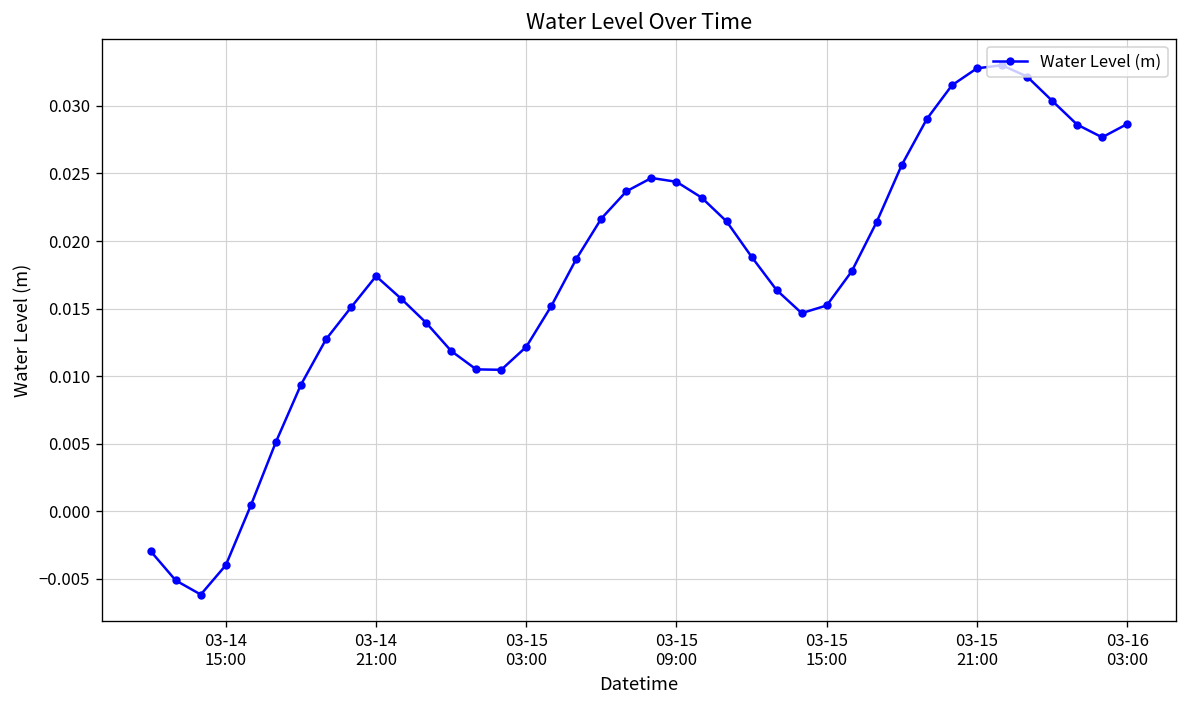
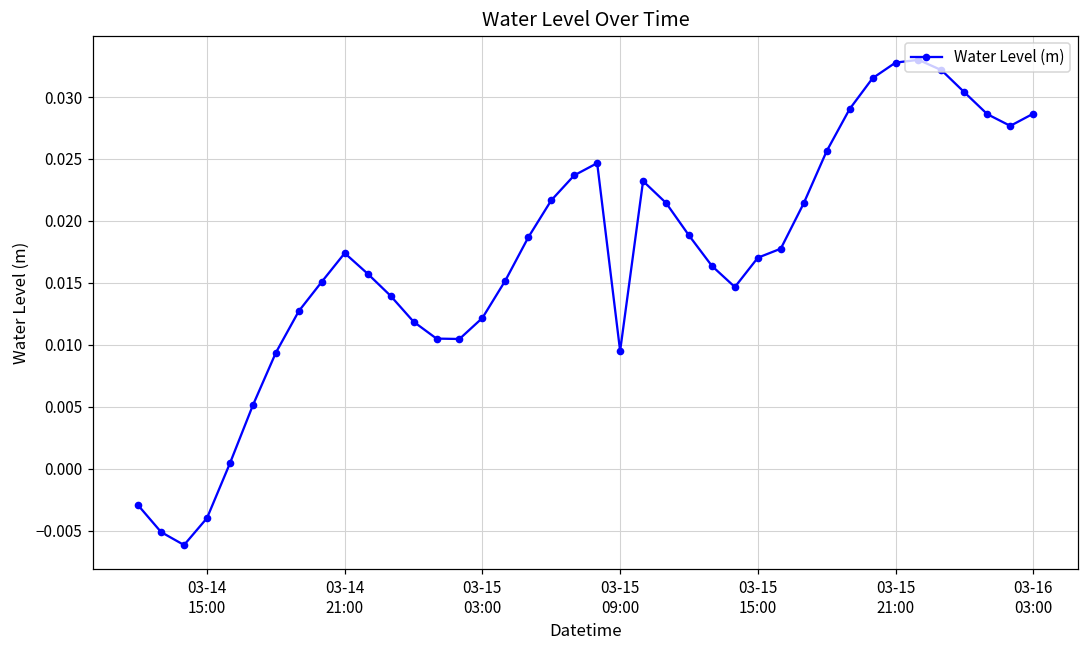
  {
    "03-14 15:00": -0.0040,
    "03-14 21:00": 0.0174,
    "03-15 03:00": 0.0122,
-   "03-15 09:00": 0.0244,
-   "03-15 15:00": 0.0152,
+   "03-15 09:00": 0.0095,
+   "03-15 15:00": 0.0170,
    "03-15 21:00": 0.0328,
    "03-16 03:00": 0.0287
  }
